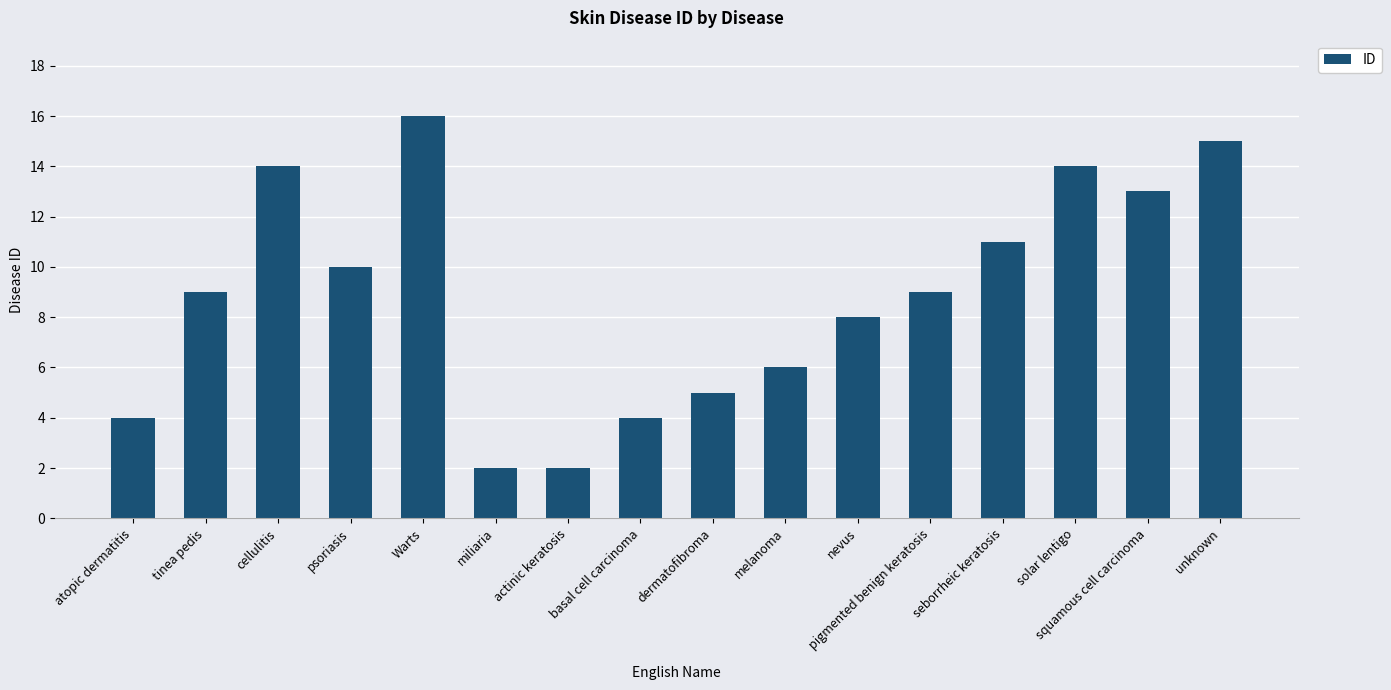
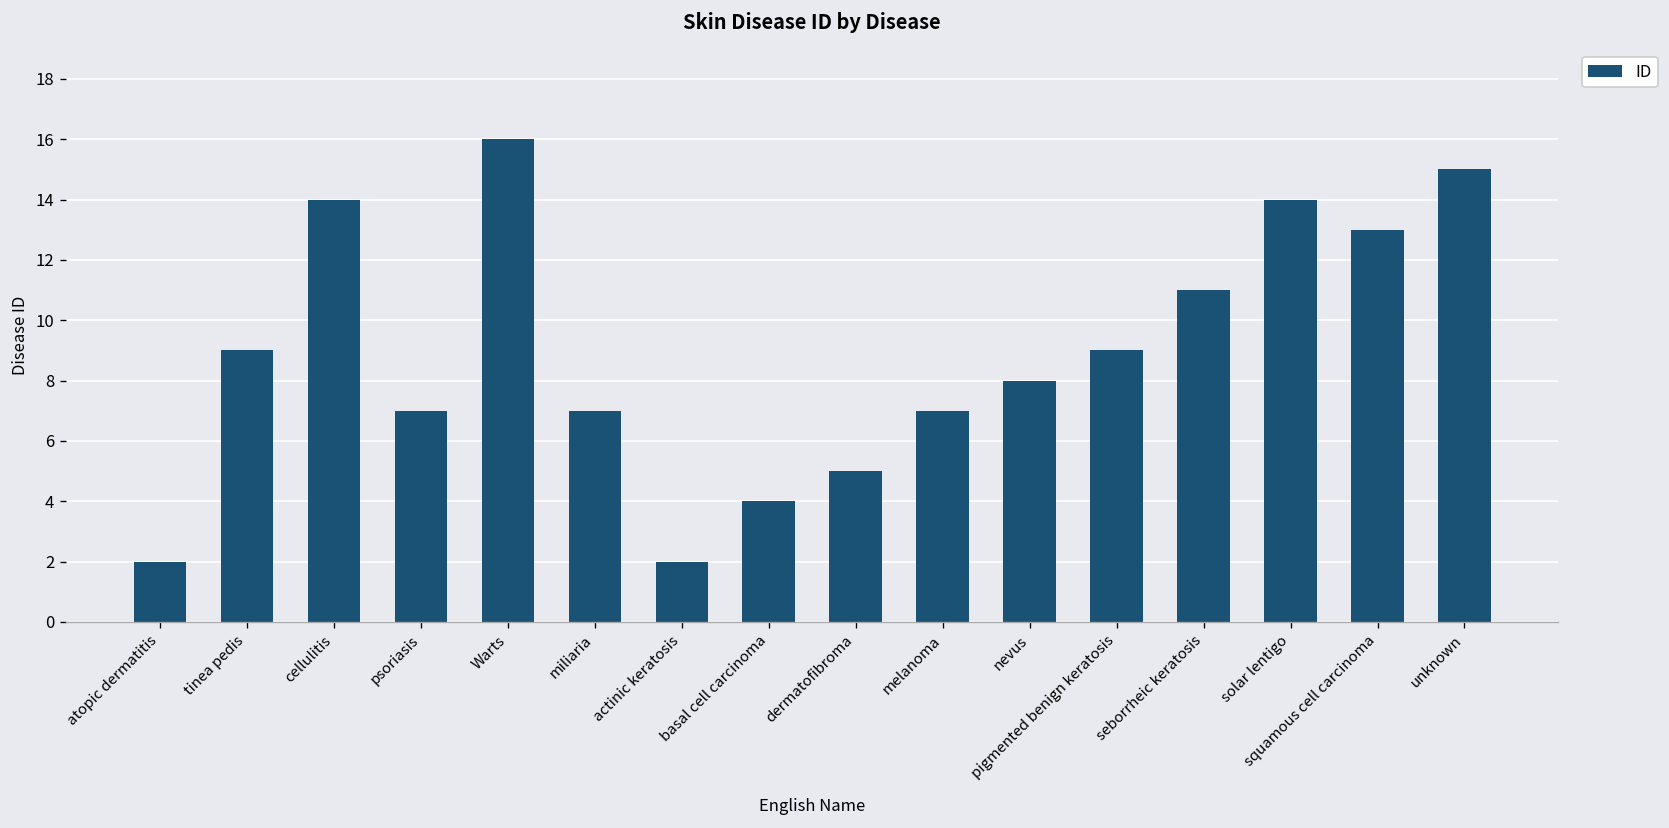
  {
-   "atopic dermatitis": 4,
+   "atopic dermatitis": 2,
    "tinea pedis": 9,
    "cellulitis": 14,
-   "psoriasis": 10,
+   "psoriasis": 7,
    "Warts": 16,
-   "miliaria": 2,
+   "miliaria": 7,
    "actinic keratosis": 2,
    "basal cell carcinoma": 4,
    "dermatofibroma": 5,
-   "melanoma": 6,
+   "melanoma": 7,
    "nevus": 8,
    "pigmented benign keratosis": 9,
    "seborrheic keratosis": 11,
    "solar lentigo": 14,
    "squamous cell carcinoma": 13,
    "unknown": 15
  }
